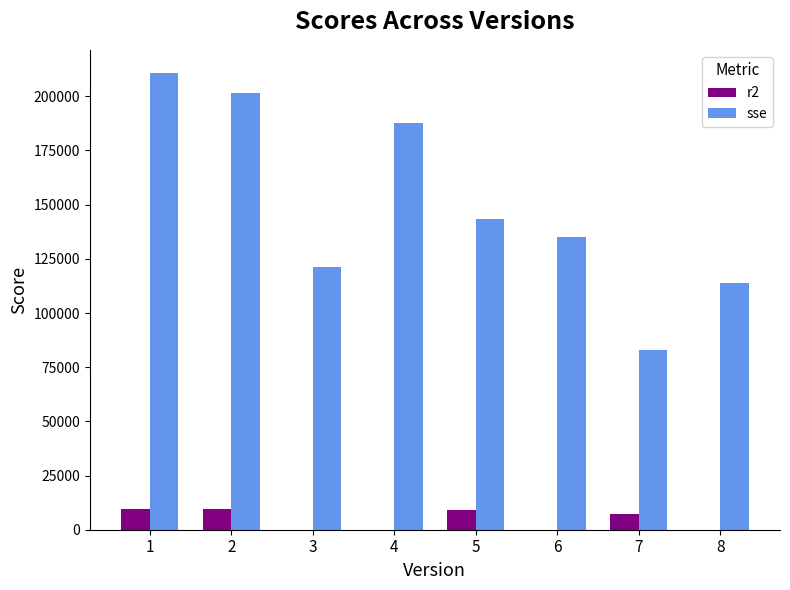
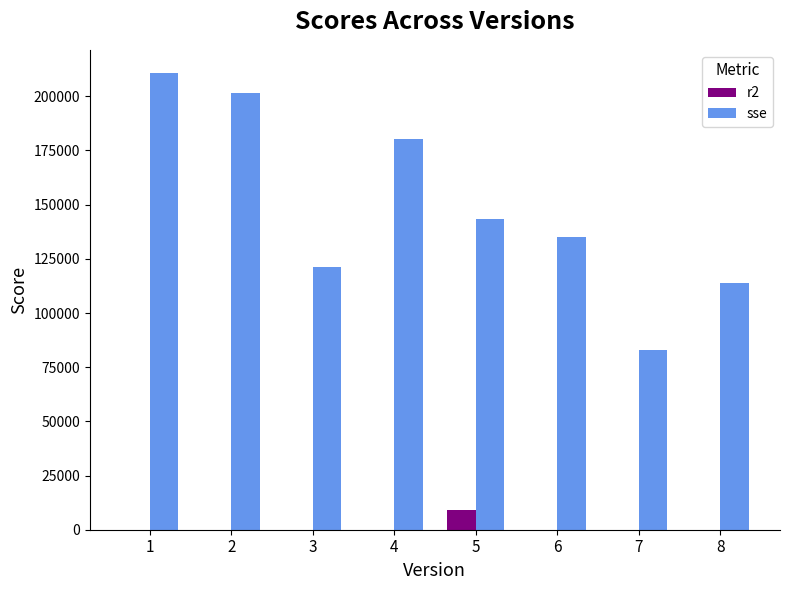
  {
    "r2": {
-     "1": 9000,
-     "2": 10000,
+     "1": 0,
+     "2": 0,
      "5": 9000,
-     "7": 7000
+     "7": 0
    },
    "sse": {
      "1": 211000,
      "2": 202000,
      "3": 121000,
-     "4": 188000,
+     "4": 180000,
      "5": 143000,
      "6": 135000,
      "7": 83000,
      "8": 114000
    }
  }
